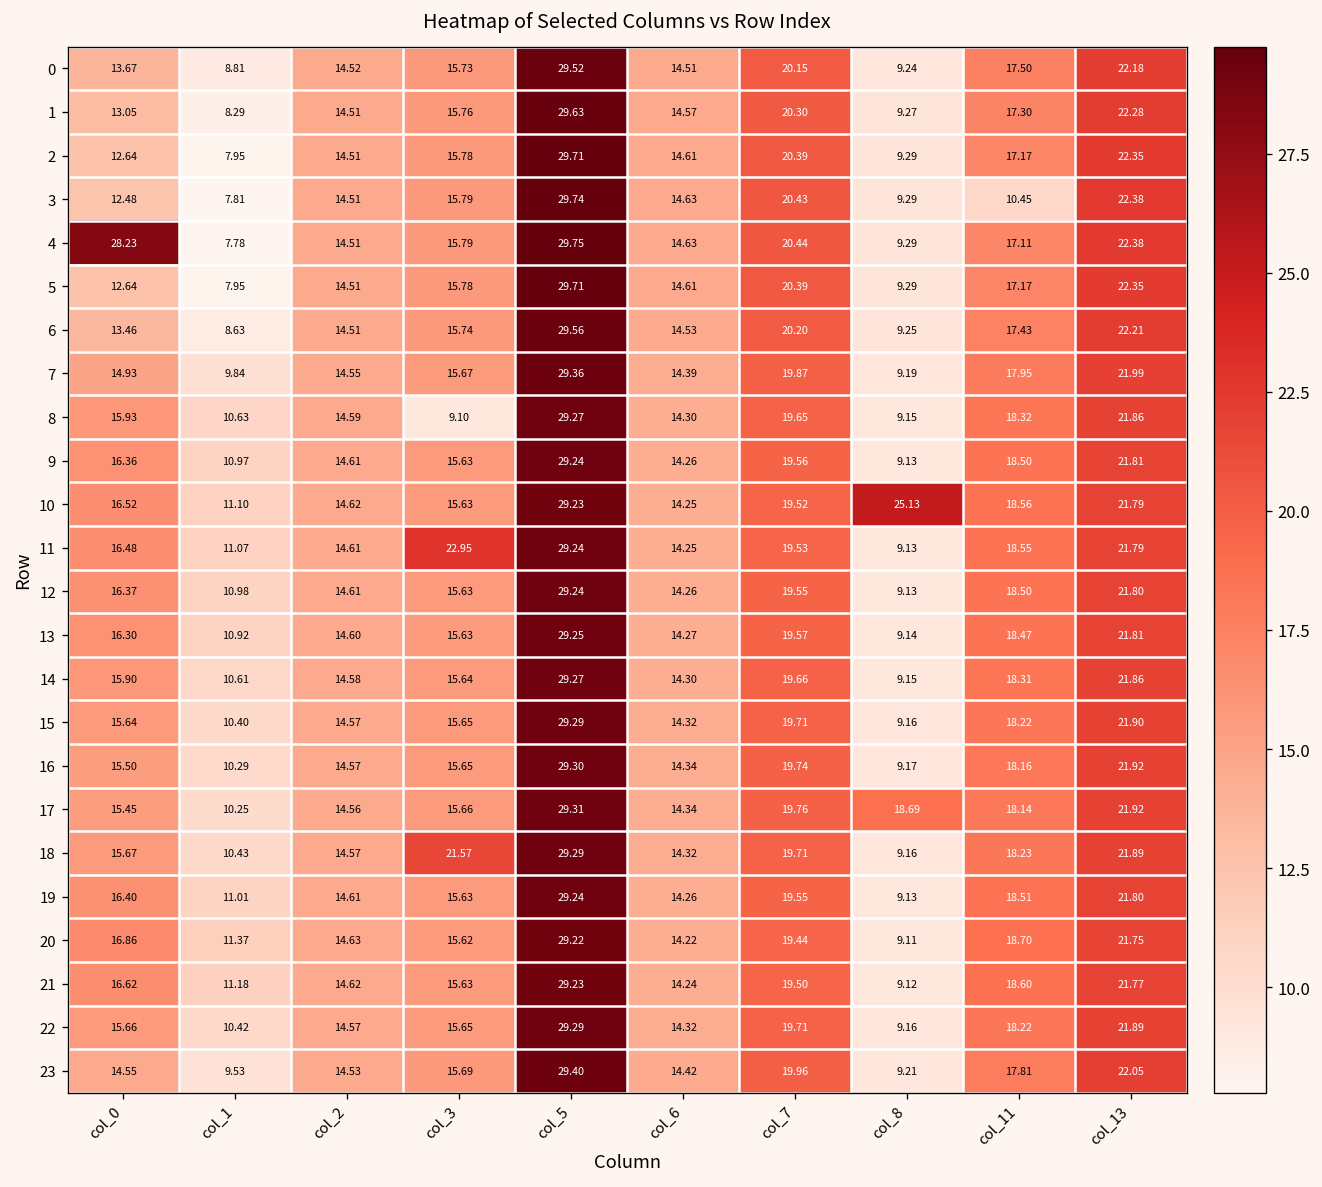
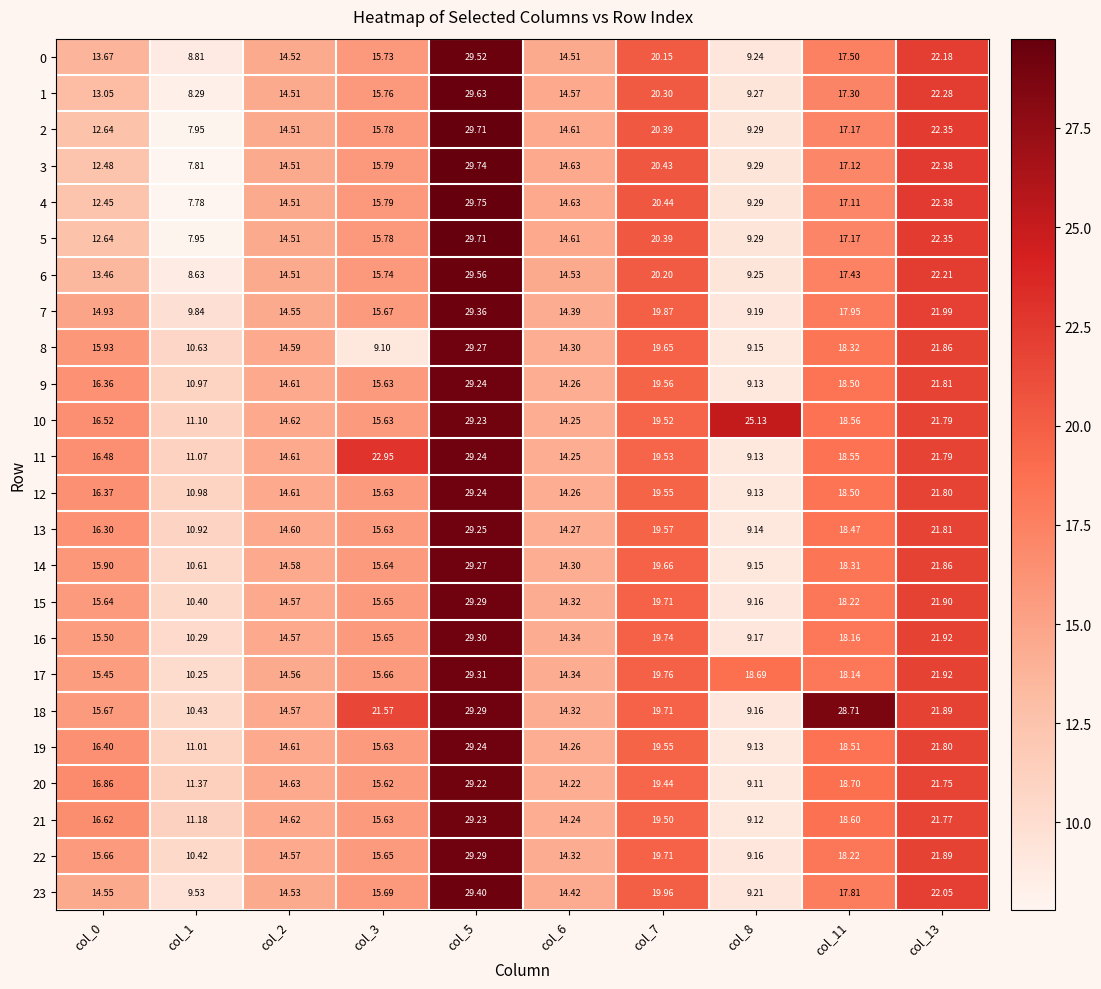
  {
    "3": {
      "col_0": 12.48,
      "col_1": 7.81,
      "col_2": 14.51,
      "col_3": 15.79,
      "col_5": 29.74,
      "col_6": 14.63,
      "col_7": 20.43,
      "col_8": 9.29,
-     "col_11": 10.45,
+     "col_11": 17.12,
      "col_13": 22.38
    },
    "4": {
-     "col_0": 28.23,
+     "col_0": 12.45,
      "col_1": 7.78,
      "col_2": 14.51,
      "col_3": 15.79,
      "col_5": 29.75,
      "col_6": 14.63,
      "col_7": 20.44,
      "col_8": 9.29,
      "col_11": 17.11,
      "col_13": 22.38
    },
    "18": {
      "col_0": 15.67,
      "col_1": 10.43,
      "col_2": 14.57,
      "col_3": 21.57,
      "col_5": 29.29,
      "col_6": 14.32,
      "col_7": 19.71,
      "col_8": 9.16,
-     "col_11": 18.23,
+     "col_11": 28.71,
      "col_13": 21.89
    }
  }
